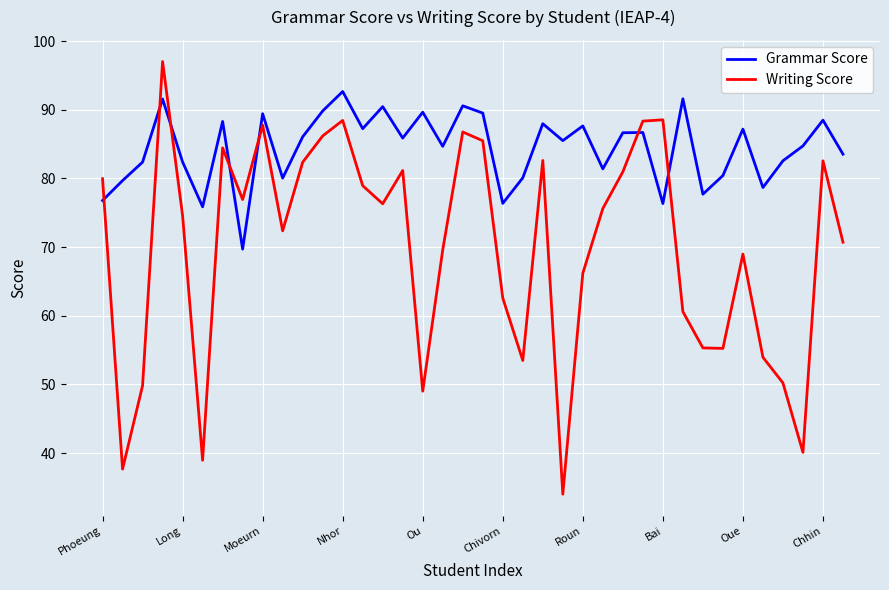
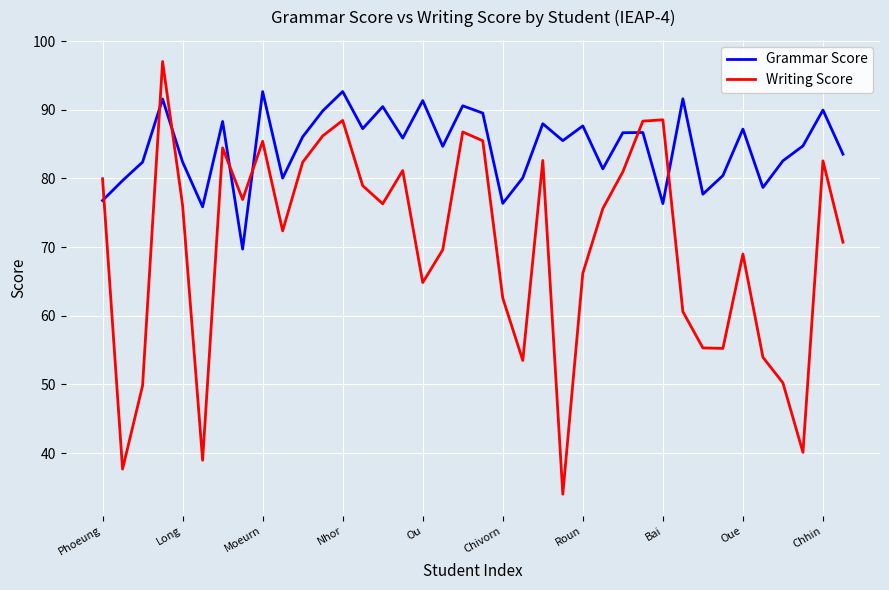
  {
    "Grammar Score": {
      "Phoeung": 77,
      "Long": 82,
-     "Moeurn": 89,
+     "Moeurn": 93,
      "Nhor": 93,
-     "Ou": 90,
+     "Ou": 91,
      "Chivorn": 76,
      "Roun": 88,
      "Bai": 76,
      "Oue": 87,
-     "Chhin": 88
+     "Chhin": 90
    },
    "Writing Score": {
      "Phoeung": 80,
-     "Long": 75,
-     "Moeurn": 88,
+     "Long": 76,
+     "Moeurn": 85,
      "Nhor": 88,
-     "Ou": 49,
+     "Ou": 65,
      "Chivorn": 63,
      "Roun": 66,
      "Bai": 89,
      "Oue": 69,
      "Chhin": 83
    }
  }
